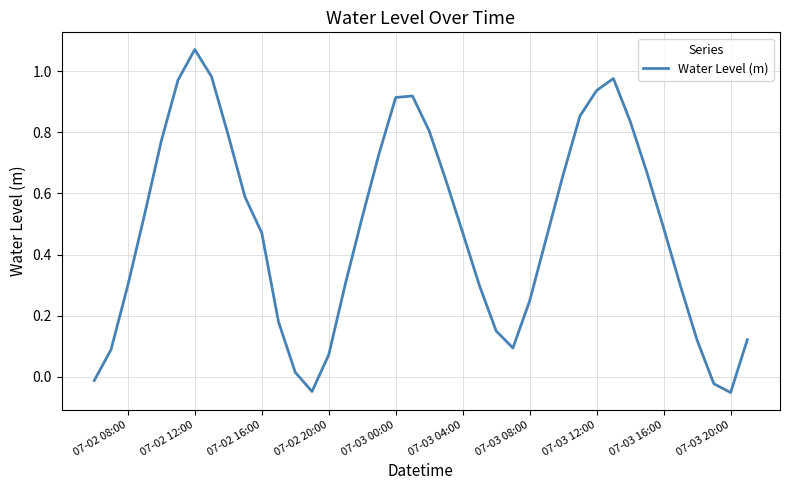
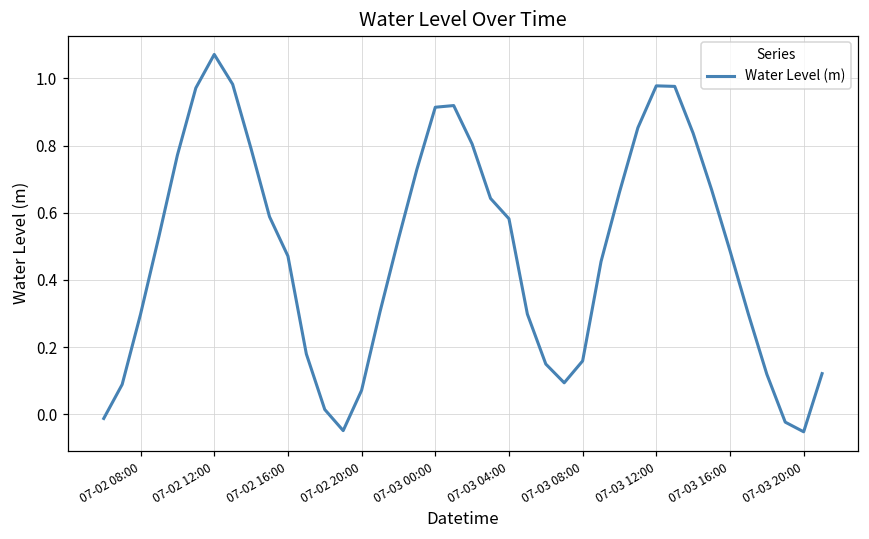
  {
    "07-02 08:00": 0.30,
    "07-02 12:00": 1.07,
    "07-02 16:00": 0.47,
    "07-02 20:00": 0.07,
    "07-03 00:00": 0.91,
-   "07-03 04:00": 0.47,
-   "07-03 08:00": 0.25,
-   "07-03 12:00": 0.94,
+   "07-03 04:00": 0.58,
+   "07-03 08:00": 0.16,
+   "07-03 12:00": 0.98,
    "07-03 16:00": 0.49,
    "07-03 20:00": -0.05
  }
